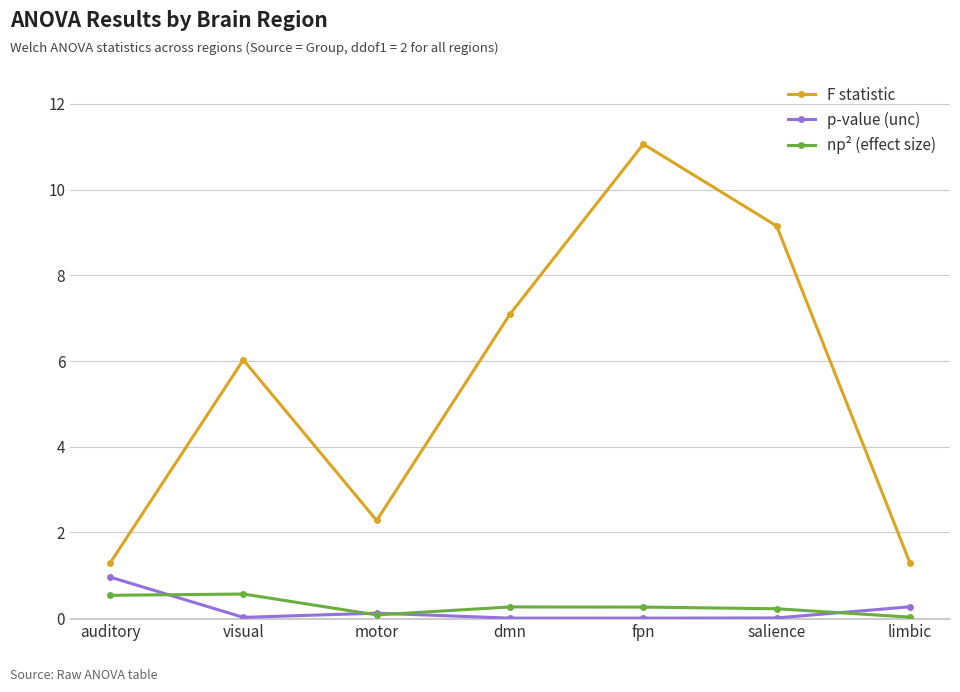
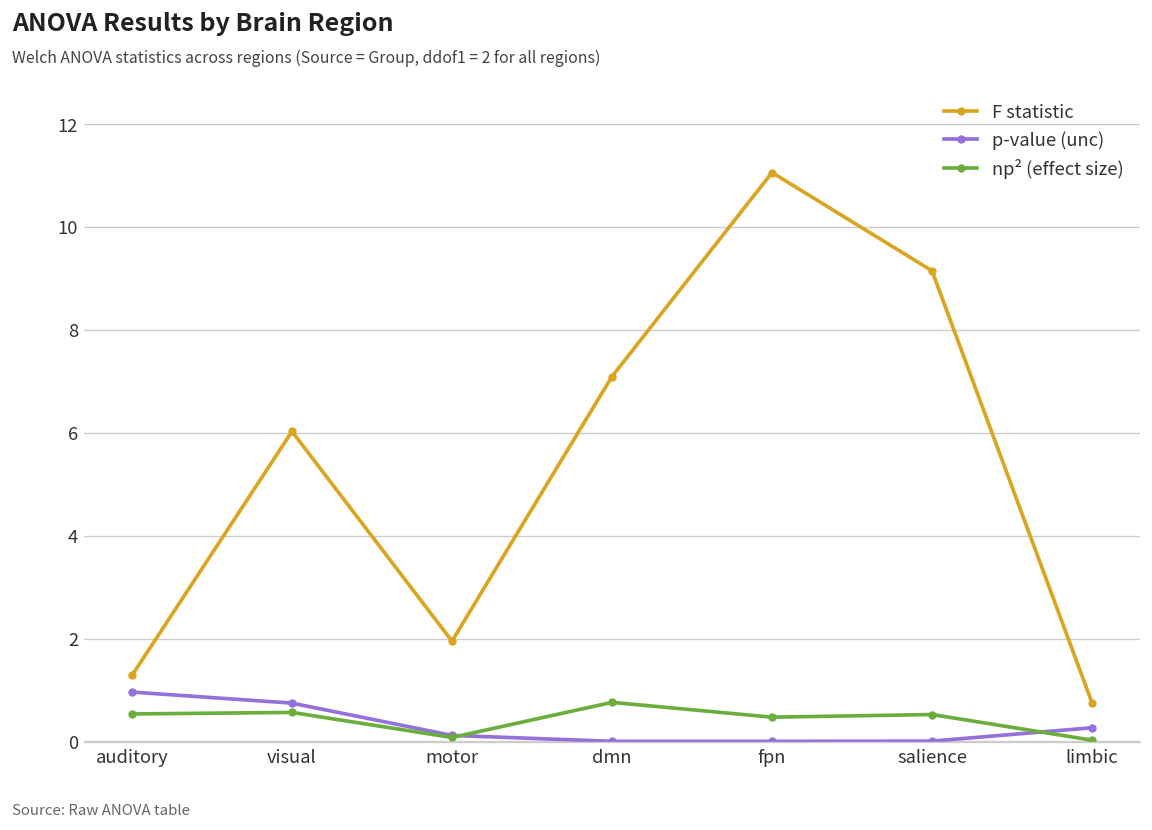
  {
    "F statistic": {
      "auditory": 1.3,
      "visual": 6.0,
-     "motor": 2.3,
+     "motor": 1.9,
      "dmn": 7.1,
      "fpn": 11.1,
      "salience": 9.2,
-     "limbic": 1.3
+     "limbic": 0.8
    },
    "p-value (unc)": {
      "auditory": 1.0,
-     "visual": 0.0,
+     "visual": 0.7,
      "dmn": 0.0,
      "fpn": 0.0,
      "salience": 0.0,
      "limbic": 0.3
    },
    "np² (effect size)": {
      "auditory": 0.5,
      "visual": 0.6,
-     "dmn": 0.3,
-     "fpn": 0.3,
-     "salience": 0.2,
+     "dmn": 0.8,
+     "fpn": 0.5,
+     "salience": 0.5,
      "limbic": 0.0
    }
  }
